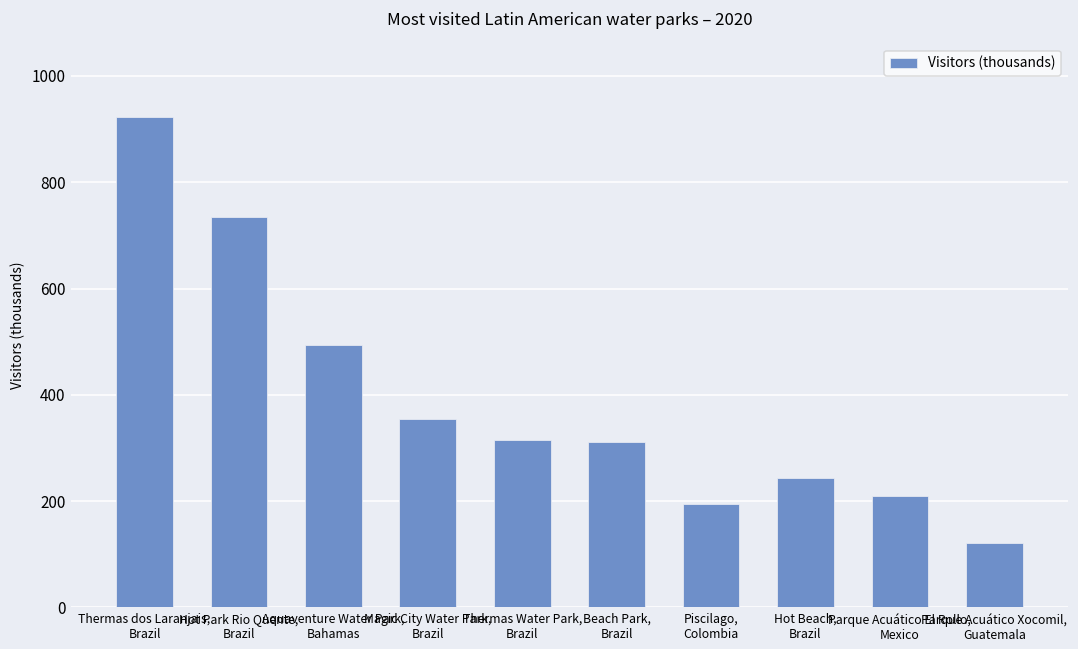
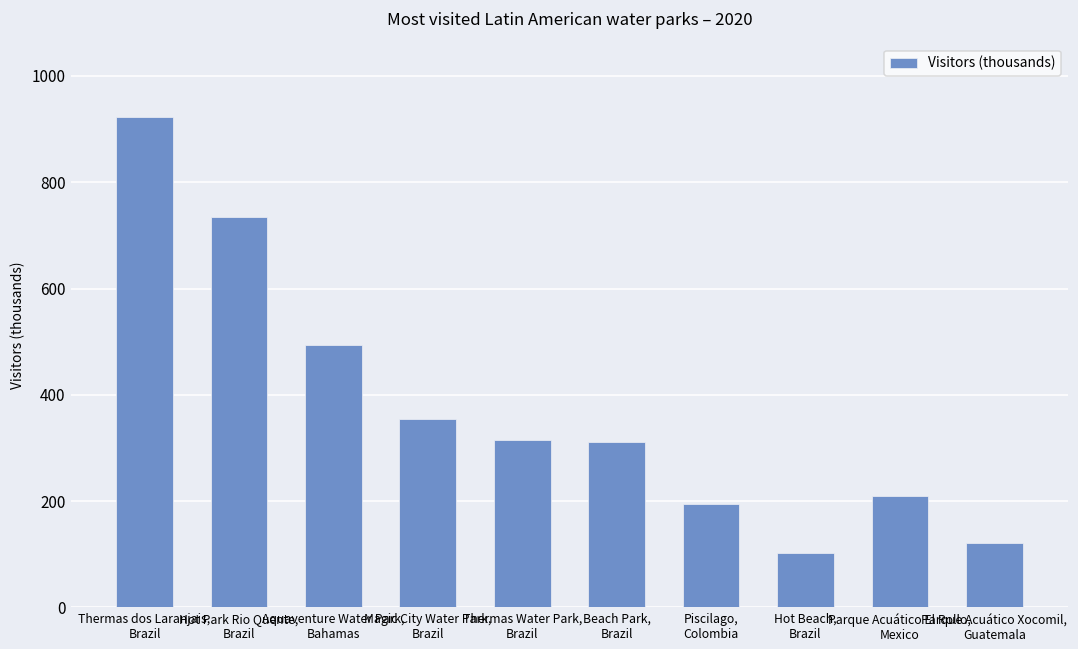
  {
    "Beach Park, Brazil": 310,
    "Piscilago, Colombia": 190,
-   "Hot Beach, Brazil": 240
+   "Hot Beach, Brazil": 100
  }
